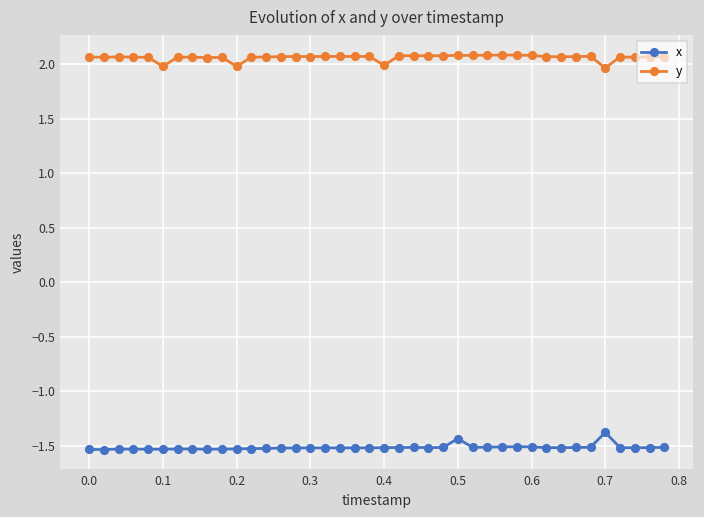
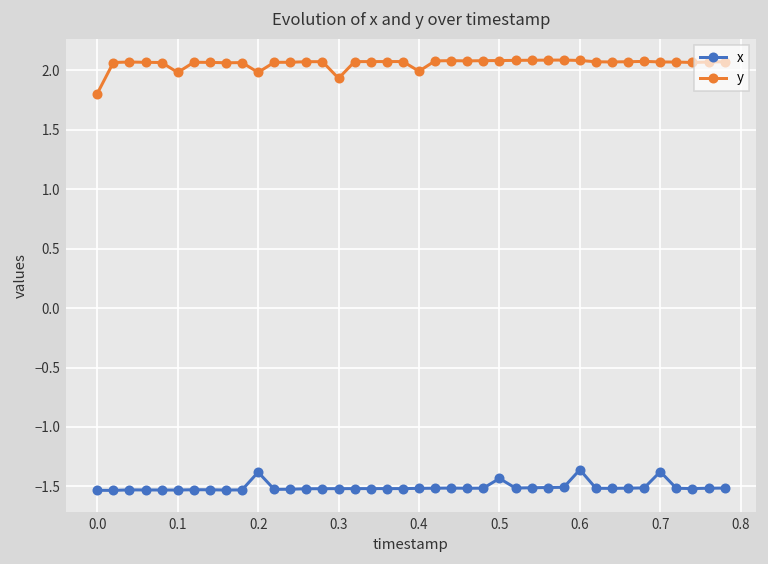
  {
    "x": {
      "0.0": -1.5,
      "0.1": -1.5,
-     "0.2": -1.5,
+     "0.2": -1.4,
      "0.3": -1.5,
      "0.4": -1.5,
      "0.5": -1.4,
-     "0.6": -1.5,
+     "0.6": -1.4,
      "0.7": -1.4
    },
    "y": {
-     "0.0": 2.1,
+     "0.0": 1.8,
      "0.1": 2.0,
      "0.2": 2.0,
-     "0.3": 2.1,
+     "0.3": 1.9,
      "0.4": 2.0,
      "0.5": 2.1,
      "0.6": 2.1,
-     "0.7": 2.0
+     "0.7": 2.1
    }
  }
